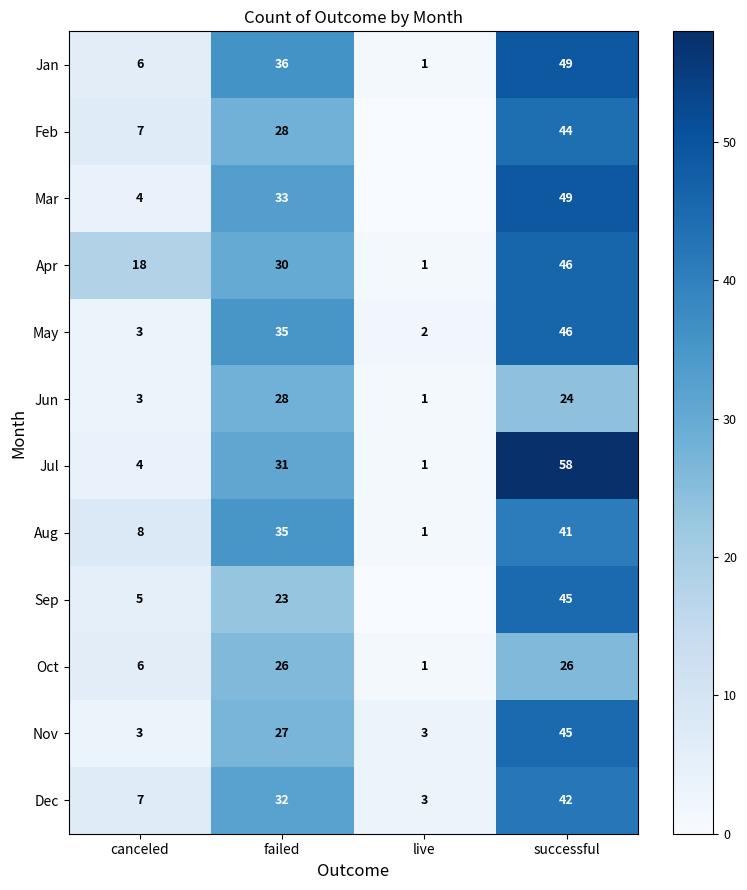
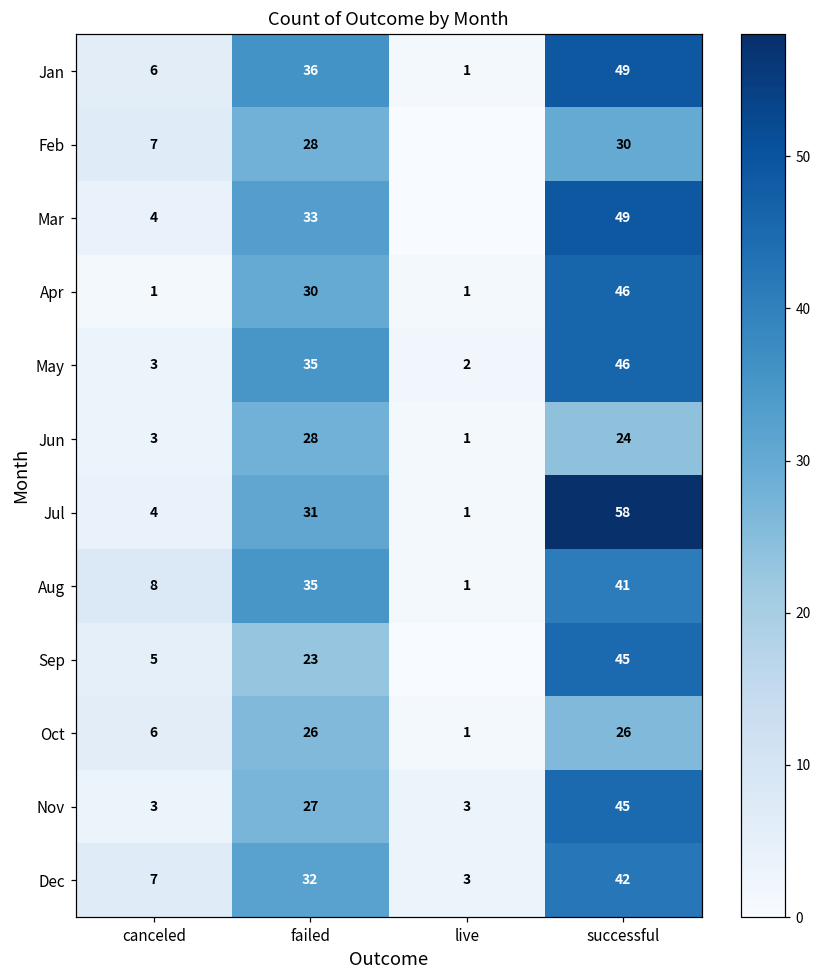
  {
    "Jan": {
      "canceled": 6,
      "failed": 36,
      "live": 1,
      "successful": 49
    },
    "Feb": {
      "canceled": 7,
      "failed": 28,
-     "successful": 44
+     "successful": 30
    },
    "Mar": {
      "canceled": 4,
      "failed": 33,
      "successful": 49
    },
    "Apr": {
-     "canceled": 18,
+     "canceled": 1,
      "failed": 30,
      "live": 1,
      "successful": 46
    },
    "May": {
      "canceled": 3,
      "failed": 35,
      "live": 2,
      "successful": 46
    },
    "Jun": {
      "canceled": 3,
      "failed": 28,
      "live": 1,
      "successful": 24
    },
    "Jul": {
      "canceled": 4,
      "failed": 31,
      "live": 1,
      "successful": 58
    },
    "Aug": {
      "canceled": 8,
      "failed": 35,
      "live": 1,
      "successful": 41
    },
    "Sep": {
      "canceled": 5,
      "failed": 23,
      "successful": 45
    },
    "Oct": {
      "canceled": 6,
      "failed": 26,
      "live": 1,
      "successful": 26
    },
    "Nov": {
      "canceled": 3,
      "failed": 27,
      "live": 3,
      "successful": 45
    },
    "Dec": {
      "canceled": 7,
      "failed": 32,
      "live": 3,
      "successful": 42
    }
  }
